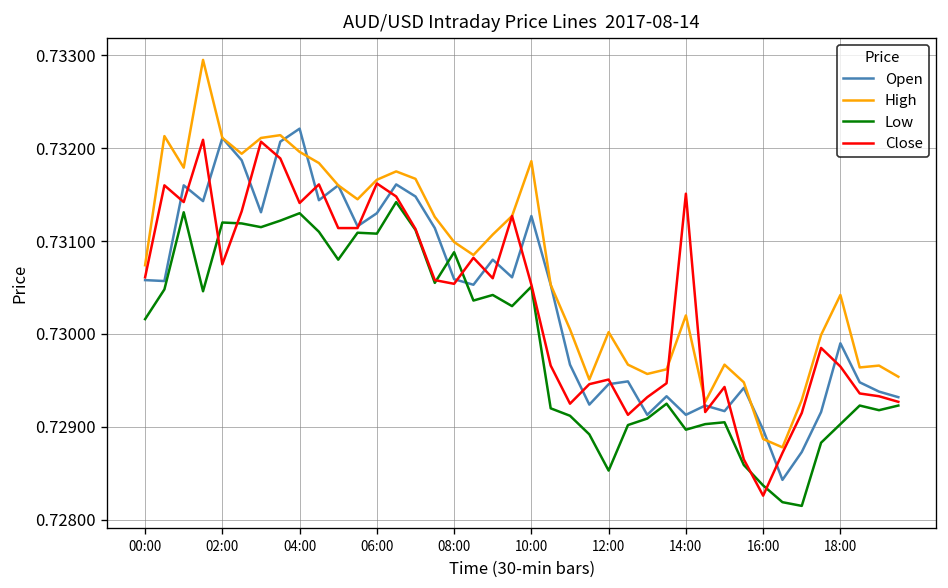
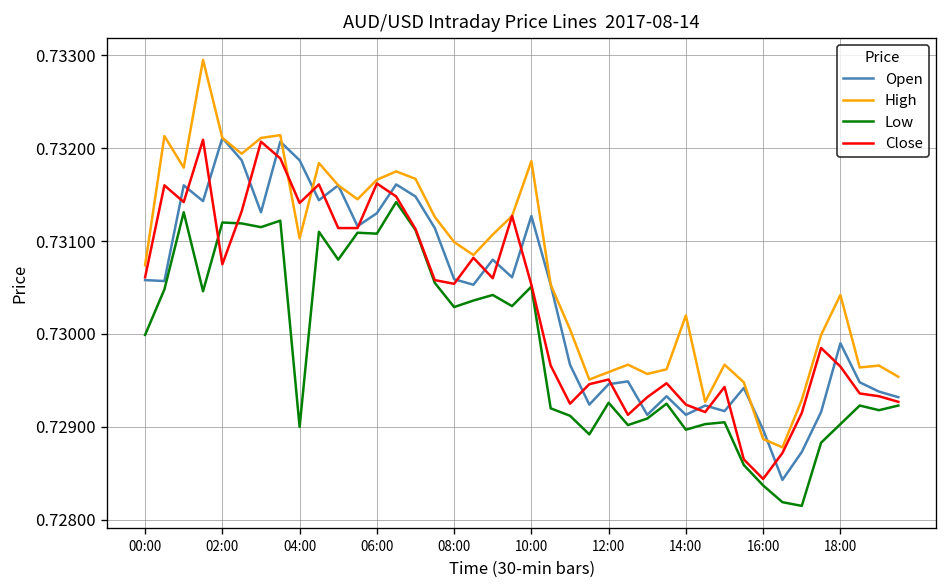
  {
    "Open": {
-     "04:00": 0.7322,
+     "04:00": 0.7319,
      "06:00": 0.7313,
      "08:00": 0.7306,
      "10:00": 0.7313,
      "12:00": 0.7295,
      "14:00": 0.7291,
      "16:00": 0.7290,
      "18:00": 0.7299
    },
    "High": {
      "00:00": 0.7307,
-     "04:00": 0.7320,
+     "04:00": 0.7310,
      "06:00": 0.7317,
      "08:00": 0.7310,
      "10:00": 0.7319,
-     "12:00": 0.7300,
+     "12:00": 0.7296,
      "14:00": 0.7302,
      "16:00": 0.7289,
      "18:00": 0.7304
    },
    "Low": {
-     "00:00": 0.7302,
+     "00:00": 0.7300,
      "02:00": 0.7312,
-     "04:00": 0.7313,
+     "04:00": 0.7290,
      "06:00": 0.7311,
-     "08:00": 0.7309,
-     "12:00": 0.7285,
+     "08:00": 0.7303,
+     "12:00": 0.7293,
      "14:00": 0.7290,
      "16:00": 0.7284,
      "18:00": 0.7290
    },
    "Close": {
      "02:00": 0.7308,
      "04:00": 0.7314,
      "06:00": 0.7316,
      "08:00": 0.7305,
      "12:00": 0.7295,
-     "14:00": 0.7315,
-     "16:00": 0.7283,
+     "14:00": 0.7292,
+     "16:00": 0.7284,
      "18:00": 0.7297
    }
  }
